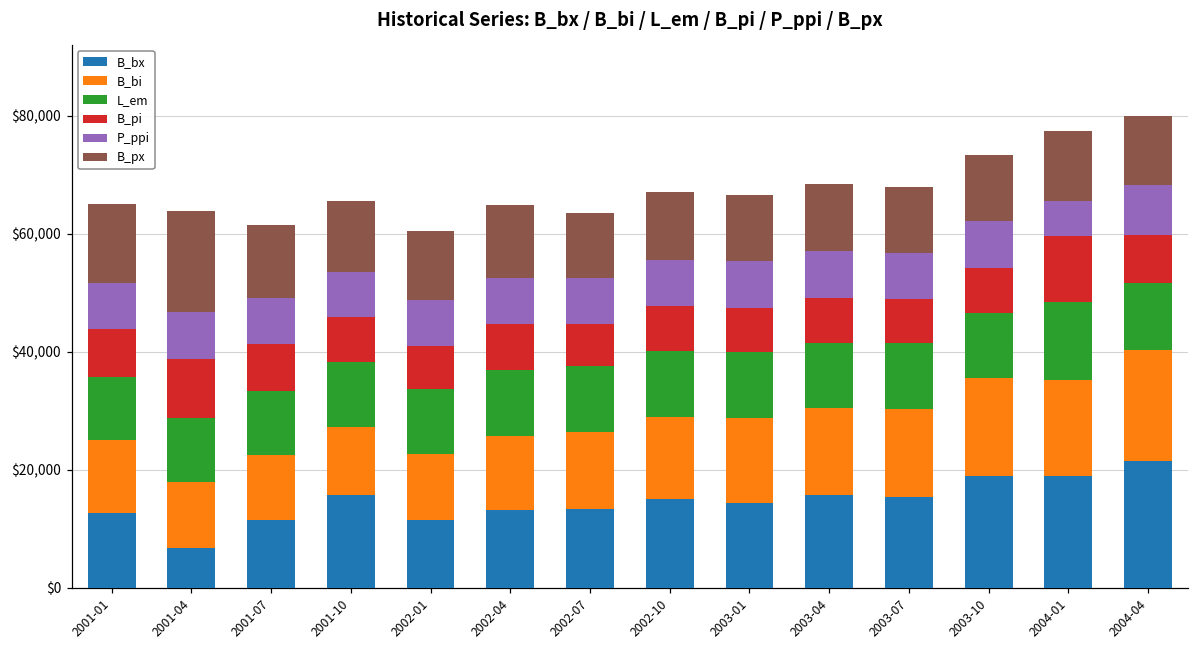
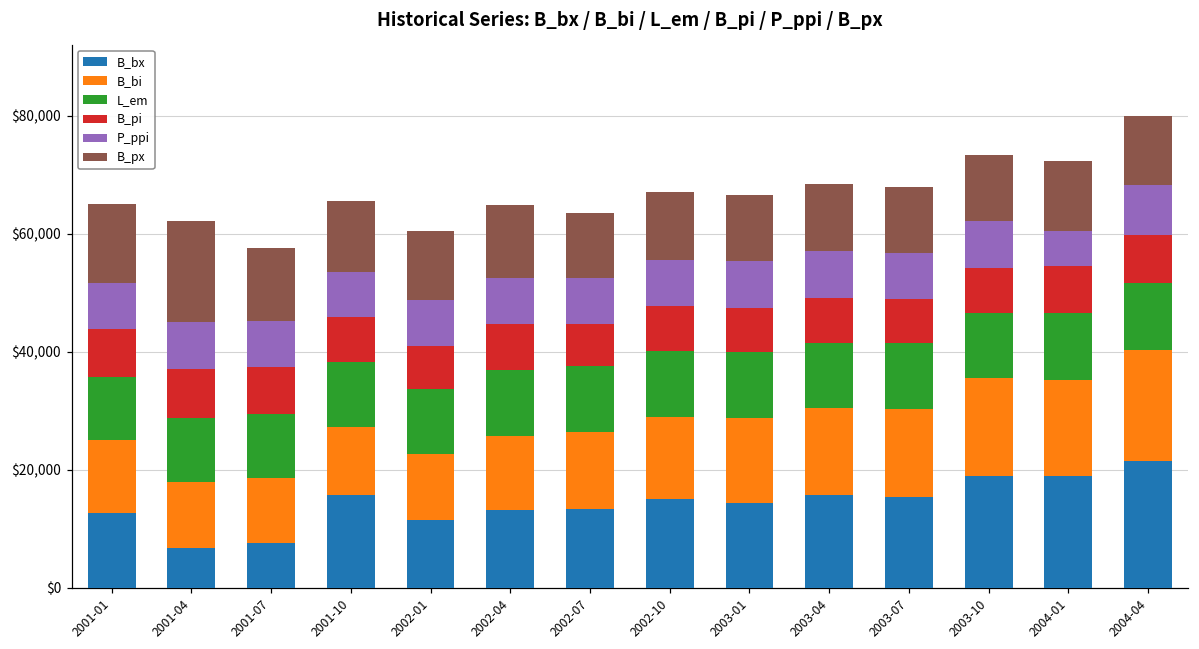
  {
    "B_bx": {
      "2001-01": "$13,000",
      "2001-04": "$7,000",
-     "2001-07": "$11,000",
+     "2001-07": "$7,000",
      "2001-10": "$16,000",
      "2002-01": "$11,000",
      "2002-04": "$13,000",
      "2002-07": "$13,000",
      "2002-10": "$15,000",
      "2003-01": "$14,000",
      "2003-04": "$16,000",
      "2003-07": "$15,000",
      "2003-10": "$19,000",
      "2004-01": "$19,000",
      "2004-04": "$21,000"
    },
    "B_bi": {
      "2001-01": "$12,000",
      "2001-04": "$11,000",
      "2001-07": "$11,000",
      "2001-10": "$12,000",
      "2002-01": "$11,000",
      "2002-04": "$13,000",
      "2002-07": "$13,000",
      "2002-10": "$14,000",
      "2003-01": "$14,000",
      "2003-04": "$15,000",
      "2003-07": "$15,000",
      "2003-10": "$17,000",
      "2004-01": "$16,000",
      "2004-04": "$19,000"
    },
    "L_em": {
      "2001-01": "$11,000",
      "2001-04": "$11,000",
      "2001-07": "$11,000",
      "2001-10": "$11,000",
      "2002-01": "$11,000",
      "2002-04": "$11,000",
      "2002-07": "$11,000",
      "2002-10": "$11,000",
      "2003-01": "$11,000",
      "2003-04": "$11,000",
      "2003-07": "$11,000",
      "2003-10": "$11,000",
-     "2004-01": "$13,000",
+     "2004-01": "$11,000",
      "2004-04": "$11,000"
    },
    "B_pi": {
      "2001-01": "$8,000",
-     "2001-04": "$10,000",
+     "2001-04": "$8,000",
      "2001-07": "$8,000",
      "2001-10": "$8,000",
      "2002-01": "$7,000",
      "2002-04": "$8,000",
      "2002-07": "$7,000",
      "2002-10": "$8,000",
      "2003-01": "$8,000",
      "2003-04": "$8,000",
      "2003-07": "$7,000",
      "2003-10": "$8,000",
-     "2004-01": "$11,000",
+     "2004-01": "$8,000",
      "2004-04": "$8,000"
    },
    "P_ppi": {
      "2001-01": "$8,000",
      "2001-04": "$8,000",
      "2001-07": "$8,000",
      "2001-10": "$8,000",
      "2002-01": "$8,000",
      "2002-04": "$8,000",
      "2002-07": "$8,000",
      "2002-10": "$8,000",
      "2003-01": "$8,000",
      "2003-04": "$8,000",
      "2003-07": "$8,000",
      "2003-10": "$8,000",
      "2004-01": "$6,000",
      "2004-04": "$8,000"
    },
    "B_px": {
      "2001-01": "$13,000",
      "2001-04": "$17,000",
      "2001-07": "$12,000",
      "2001-10": "$12,000",
      "2002-01": "$12,000",
      "2002-04": "$12,000",
      "2002-07": "$11,000",
      "2002-10": "$12,000",
      "2003-01": "$11,000",
      "2003-04": "$11,000",
      "2003-07": "$11,000",
      "2003-10": "$11,000",
      "2004-01": "$12,000",
      "2004-04": "$12,000"
    }
  }
